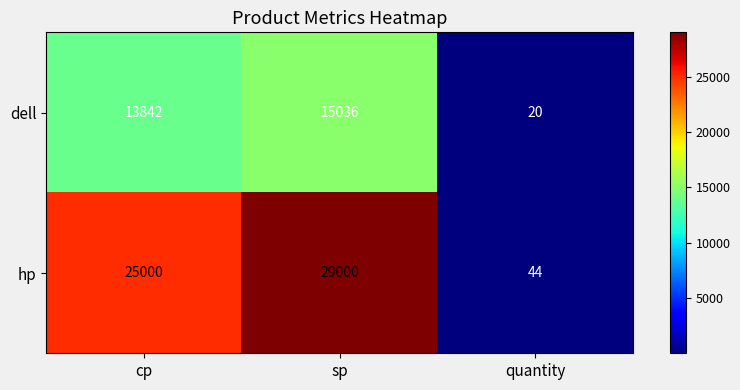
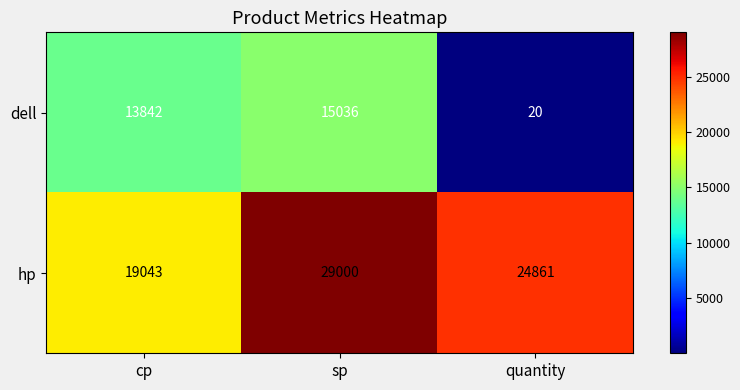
  {
    "dell": {
      "cp": 13842,
      "sp": 15036,
      "quantity": 20
    },
    "hp": {
-     "cp": 25000,
+     "cp": 19043,
      "sp": 29000,
-     "quantity": 44
+     "quantity": 24861
    }
  }
